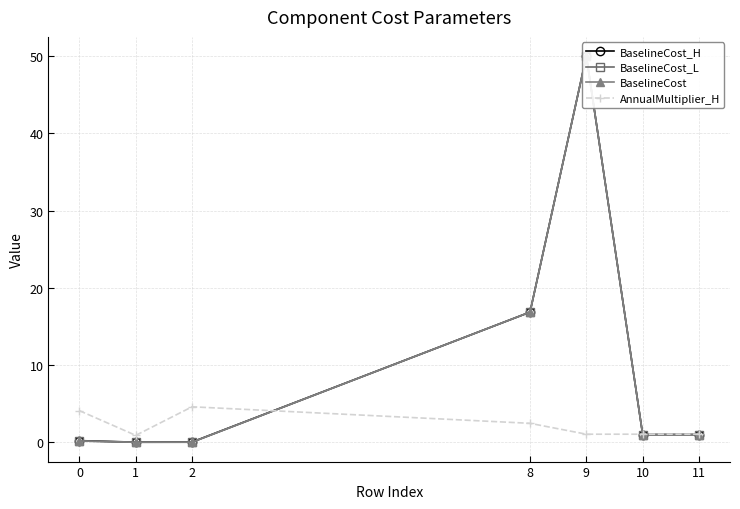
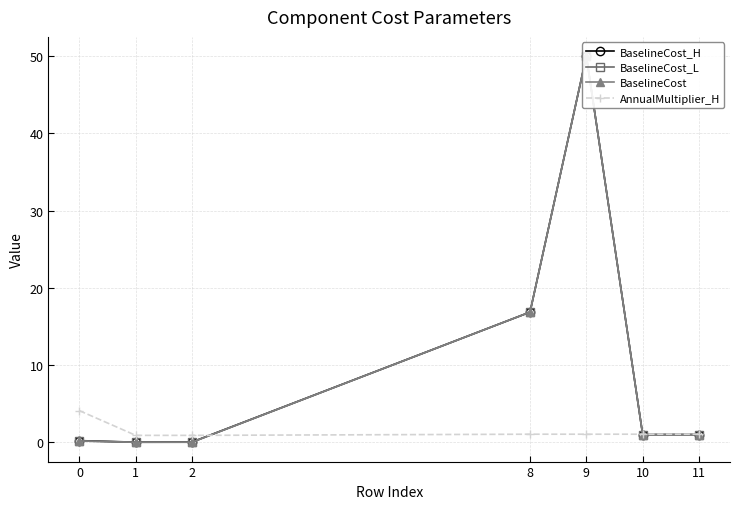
  {
    "BaselineCost": {
      "0": 0,
      "1": 0,
      "2": 0,
      "8": 17
    },
    "AnnualMultiplier_H": {
      "0": 4,
      "1": 1,
-     "2": 5,
-     "8": 2,
+     "2": 1,
+     "8": 1,
      "9": 1
    }
  }
